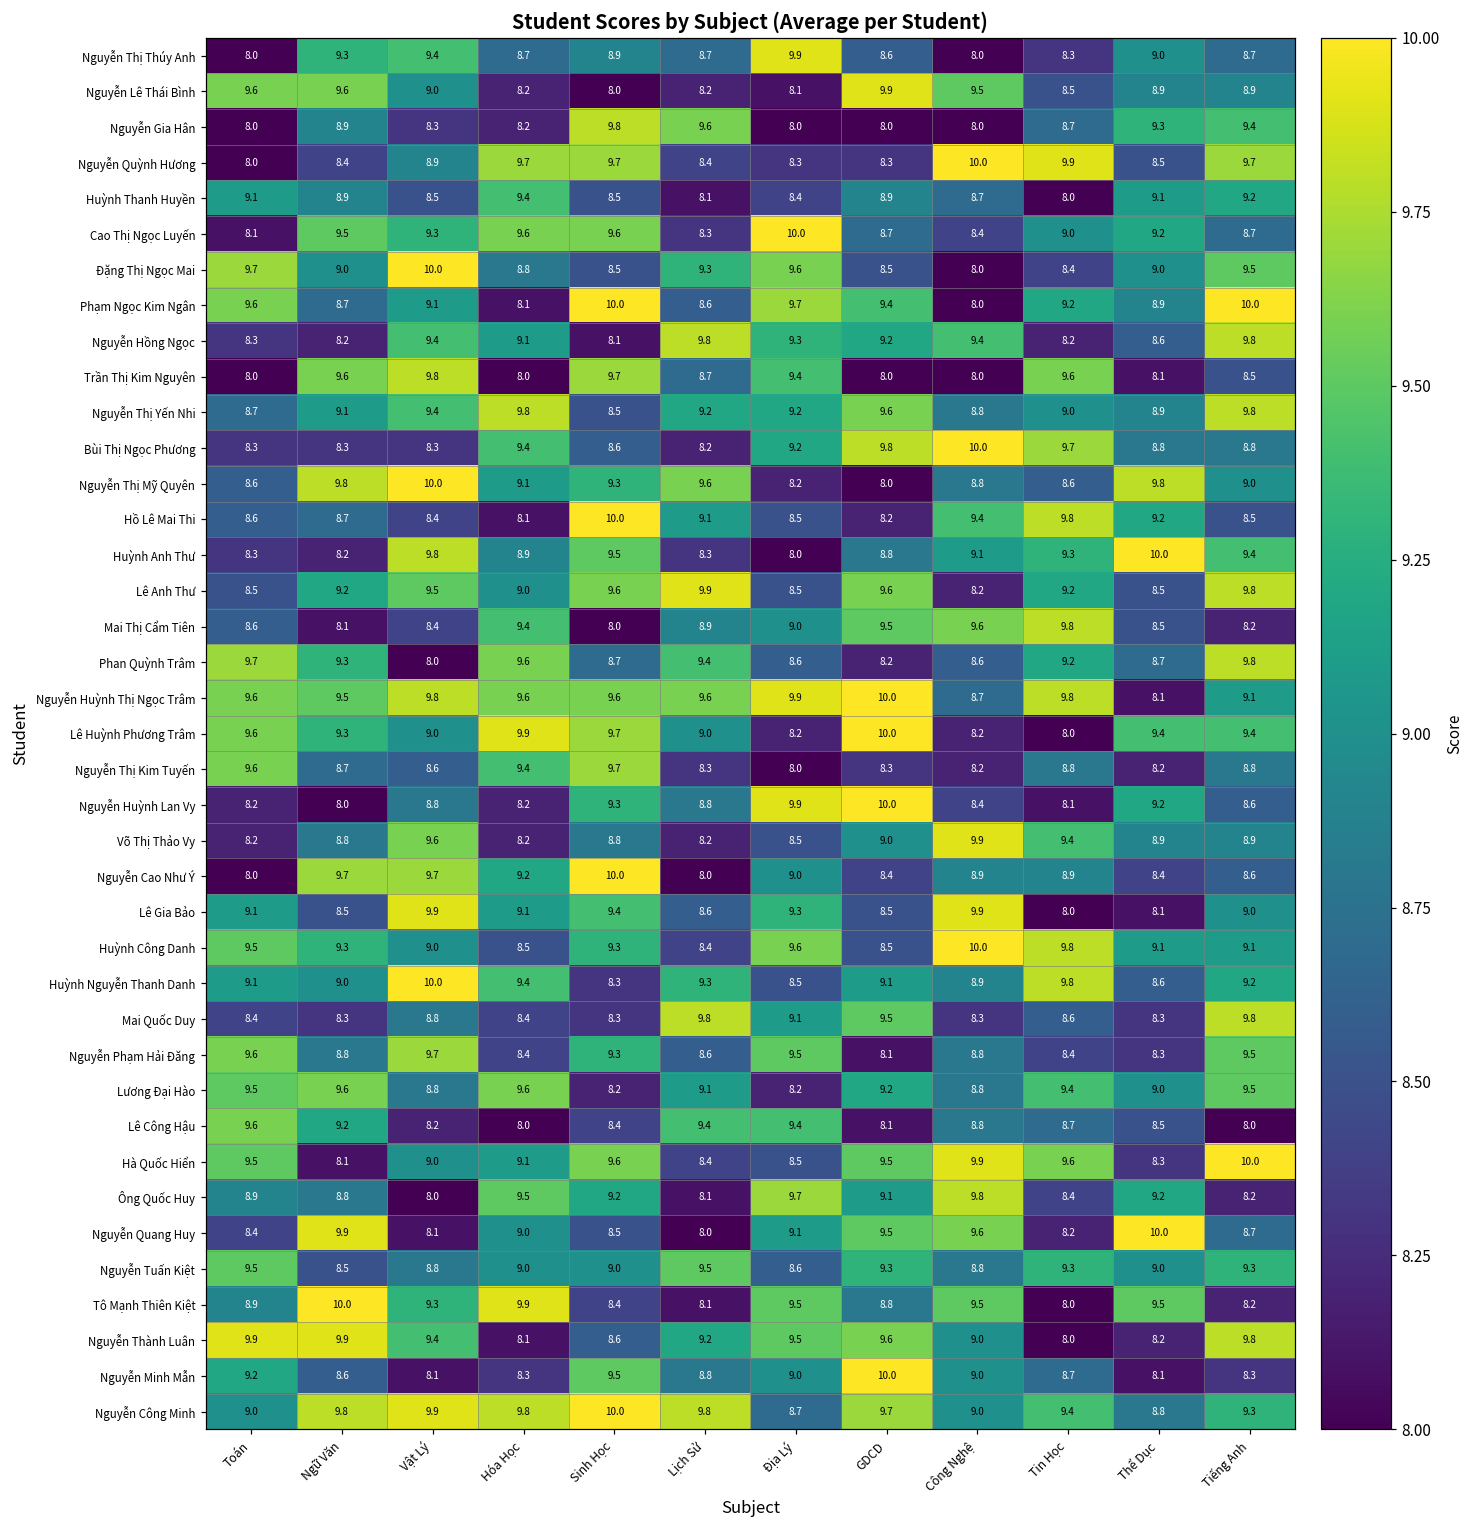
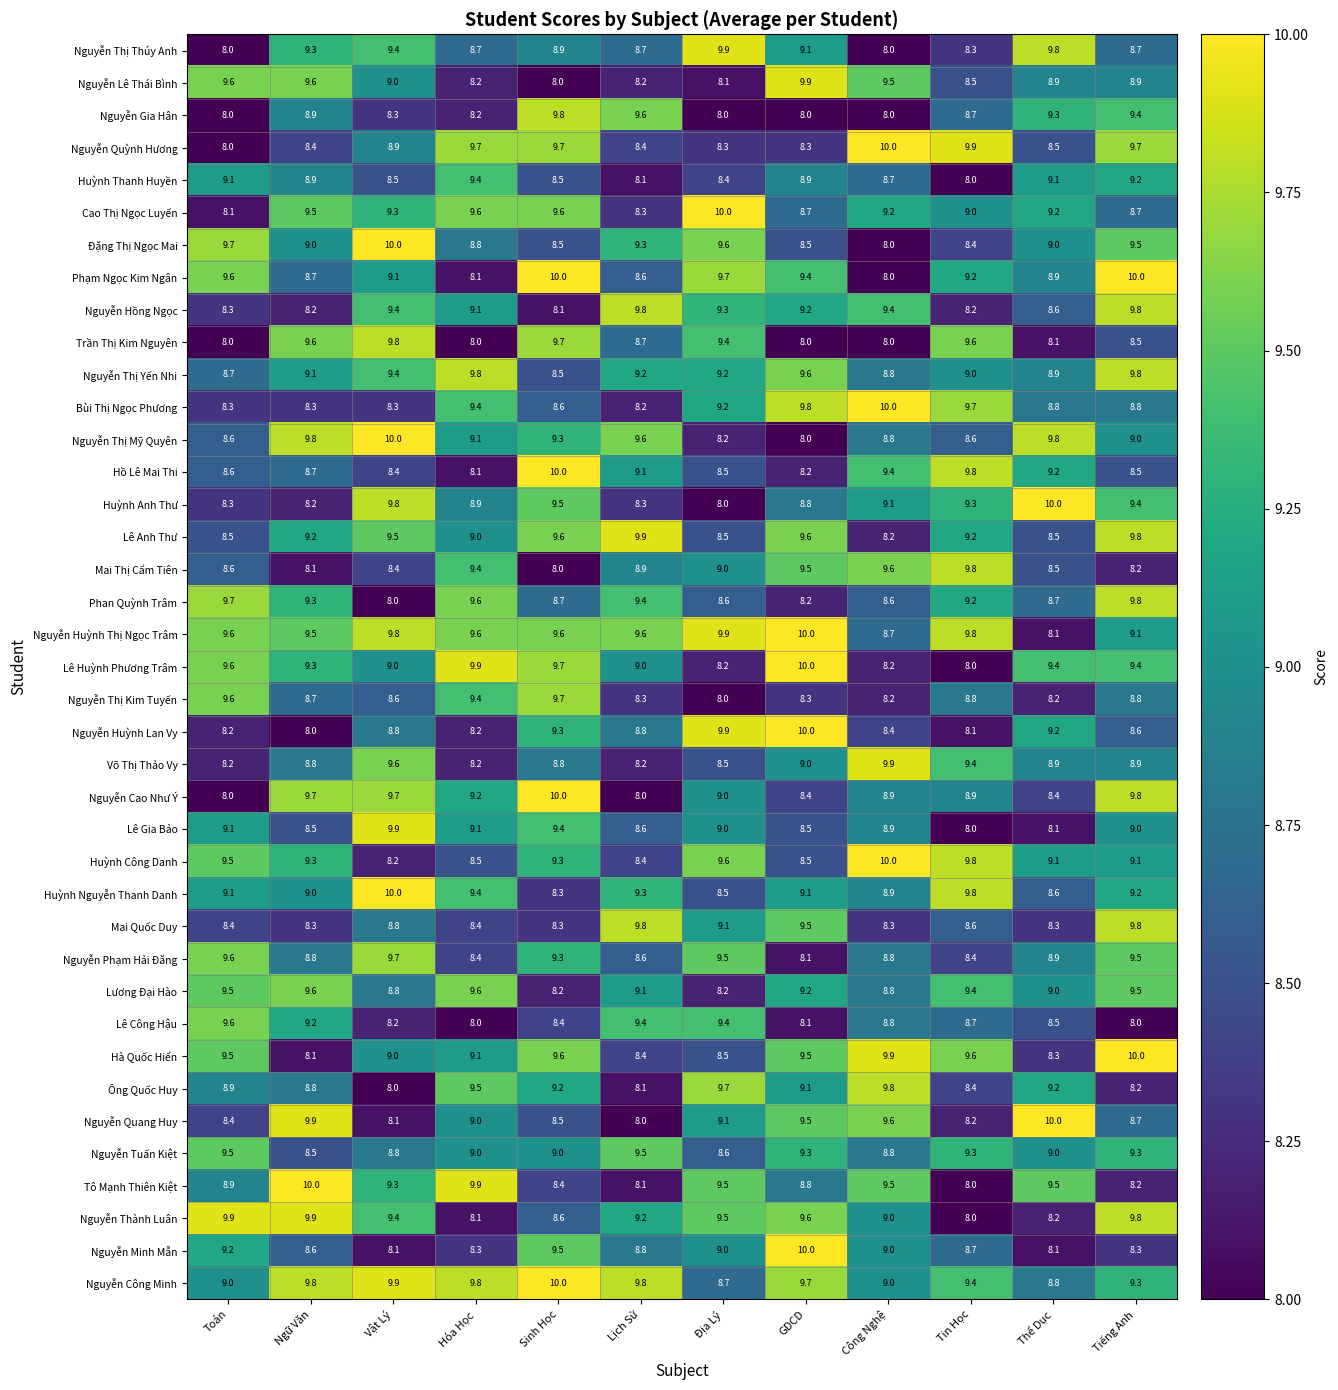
  {
    "Nguyễn Thị Thúy Anh": {
      "Toán": 8.0,
      "Ngữ Văn": 9.3,
      "Vật Lý": 9.4,
      "Hóa Học": 8.7,
      "Sinh Học": 8.9,
      "Lịch Sử": 8.7,
      "Địa Lý": 9.9,
-     "GDCD": 8.6,
+     "GDCD": 9.1,
      "Công Nghệ": 8.0,
      "Tin Học": 8.3,
-     "Thể Dục": 9.0,
+     "Thể Dục": 9.8,
      "Tiếng Anh": 8.7
    },
    "Cao Thị Ngọc Luyến": {
      "Toán": 8.1,
      "Ngữ Văn": 9.5,
      "Vật Lý": 9.3,
      "Hóa Học": 9.6,
      "Sinh Học": 9.6,
      "Lịch Sử": 8.3,
      "Địa Lý": 10.0,
      "GDCD": 8.7,
-     "Công Nghệ": 8.4,
+     "Công Nghệ": 9.2,
      "Tin Học": 9.0,
      "Thể Dục": 9.2,
      "Tiếng Anh": 8.7
    },
    "Nguyễn Cao Như Ý": {
      "Toán": 8.0,
      "Ngữ Văn": 9.7,
      "Vật Lý": 9.7,
      "Hóa Học": 9.2,
      "Sinh Học": 10.0,
      "Lịch Sử": 8.0,
      "Địa Lý": 9.0,
      "GDCD": 8.4,
      "Công Nghệ": 8.9,
      "Tin Học": 8.9,
      "Thể Dục": 8.4,
-     "Tiếng Anh": 8.6
+     "Tiếng Anh": 9.8
    },
    "Lê Gia Bảo": {
      "Toán": 9.1,
      "Ngữ Văn": 8.5,
      "Vật Lý": 9.9,
      "Hóa Học": 9.1,
      "Sinh Học": 9.4,
      "Lịch Sử": 8.6,
-     "Địa Lý": 9.3,
+     "Địa Lý": 9.0,
      "GDCD": 8.5,
-     "Công Nghệ": 9.9,
+     "Công Nghệ": 8.9,
      "Tin Học": 8.0,
      "Thể Dục": 8.1,
      "Tiếng Anh": 9.0
    },
    "Huỳnh Công Danh": {
      "Toán": 9.5,
      "Ngữ Văn": 9.3,
-     "Vật Lý": 9.0,
+     "Vật Lý": 8.2,
      "Hóa Học": 8.5,
      "Sinh Học": 9.3,
      "Lịch Sử": 8.4,
      "Địa Lý": 9.6,
      "GDCD": 8.5,
      "Công Nghệ": 10.0,
      "Tin Học": 9.8,
      "Thể Dục": 9.1,
      "Tiếng Anh": 9.1
    },
    "Nguyễn Phạm Hải Đăng": {
      "Toán": 9.6,
      "Ngữ Văn": 8.8,
      "Vật Lý": 9.7,
      "Hóa Học": 8.4,
      "Sinh Học": 9.3,
      "Lịch Sử": 8.6,
      "Địa Lý": 9.5,
      "GDCD": 8.1,
      "Công Nghệ": 8.8,
      "Tin Học": 8.4,
-     "Thể Dục": 8.3,
+     "Thể Dục": 8.9,
      "Tiếng Anh": 9.5
    }
  }
